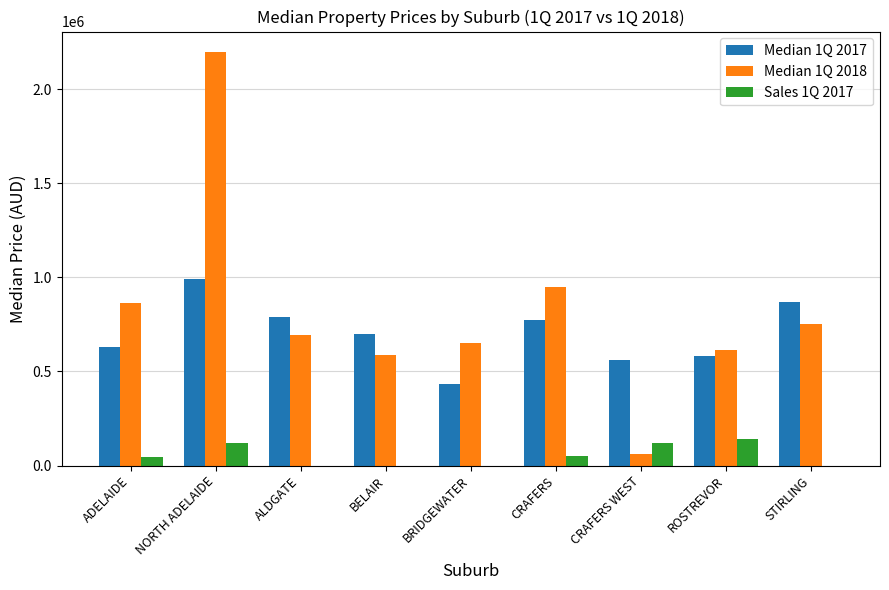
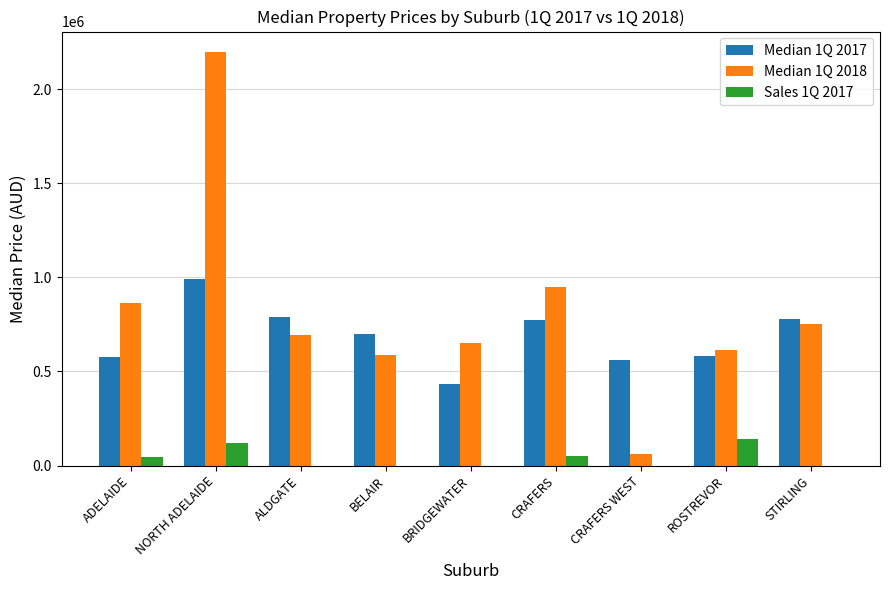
  {
    "Median 1Q 2017": {
-     "ADELAIDE": 630000,
+     "ADELAIDE": 570000,
      "NORTH ADELAIDE": 990000,
      "ALDGATE": 790000,
      "BELAIR": 700000,
      "BRIDGEWATER": 440000,
      "CRAFERS": 780000,
      "CRAFERS WEST": 560000,
      "ROSTREVOR": 580000,
-     "STIRLING": 870000
+     "STIRLING": 780000
    },
    "Median 1Q 2018": {
      "ADELAIDE": 860000,
      "NORTH ADELAIDE": 2200000,
      "ALDGATE": 700000,
      "BELAIR": 590000,
      "BRIDGEWATER": 650000,
      "CRAFERS": 950000,
      "CRAFERS WEST": 60000,
      "ROSTREVOR": 610000,
      "STIRLING": 750000
    },
    "Sales 1Q 2017": {
      "ADELAIDE": 40000,
      "NORTH ADELAIDE": 120000,
      "CRAFERS": 50000,
-     "CRAFERS WEST": 120000,
+     "CRAFERS WEST": 0,
      "ROSTREVOR": 140000
    }
  }
